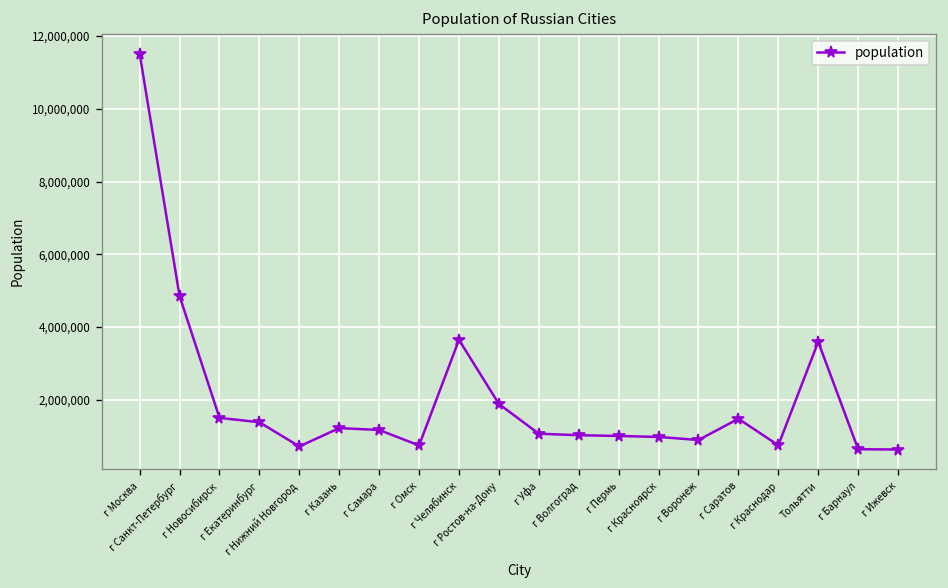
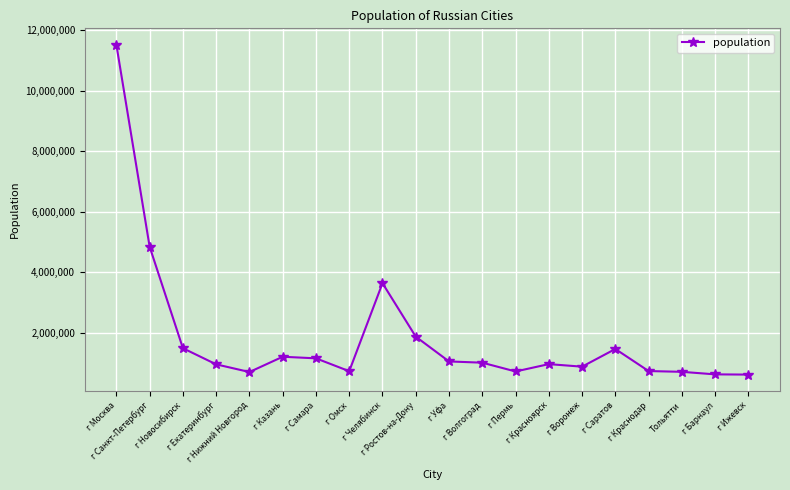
  {
    "г Москва": "11,500,000",
    "г Санкт-Петербург": "4,800,000",
    "г Новосибирск": "1,500,000",
-   "г Екатеринбург": "1,400,000",
+   "г Екатеринбург": "1,000,000",
    "г Нижний Новгород": "700,000",
    "г Казань": "1,200,000",
    "г Самара": "1,200,000",
    "г Омск": "700,000",
    "г Челябинск": "3,600,000",
    "г Ростов-на-Дону": "1,900,000",
    "г Уфа": "1,100,000",
    "г Волгоград": "1,000,000",
-   "г Пермь": "1,000,000",
+   "г Пермь": "700,000",
    "г Красноярск": "1,000,000",
    "г Воронеж": "900,000",
    "г Саратов": "1,500,000",
    "г Краснодар": "700,000",
-   "Тольятти": "3,600,000",
+   "Тольятти": "700,000",
    "г Барнаул": "600,000",
    "г Ижевск": "600,000"
  }
